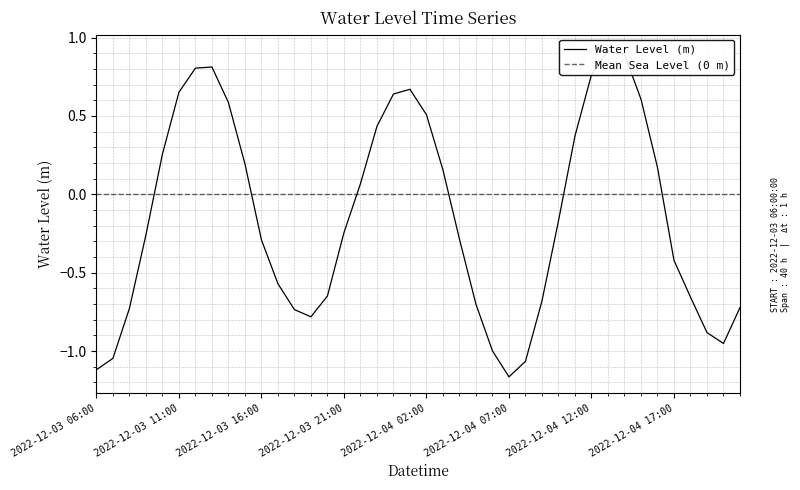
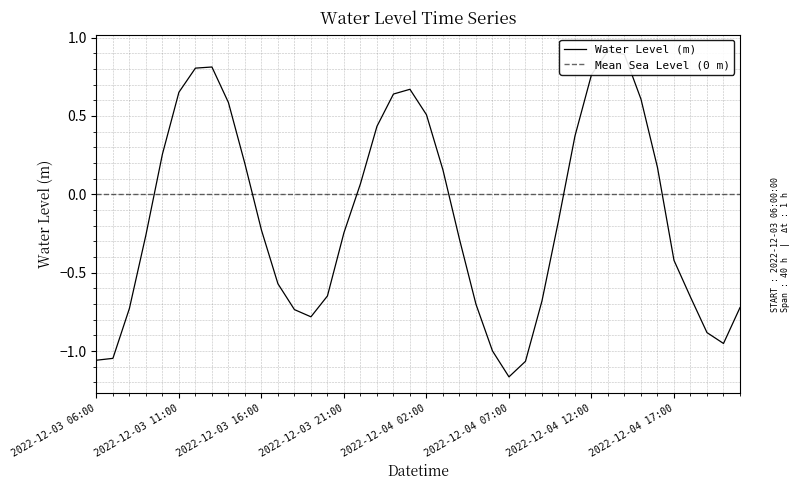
  {
-   "2022-12-03 06:00": -1.12,
+   "2022-12-03 06:00": -1.06,
    "2022-12-03 11:00": 0.65,
-   "2022-12-03 16:00": -0.29,
+   "2022-12-03 16:00": -0.23,
    "2022-12-03 21:00": -0.25,
    "2022-12-04 02:00": 0.51,
    "2022-12-04 07:00": -1.16,
    "2022-12-04 12:00": 0.76,
    "2022-12-04 17:00": -0.42
  }
